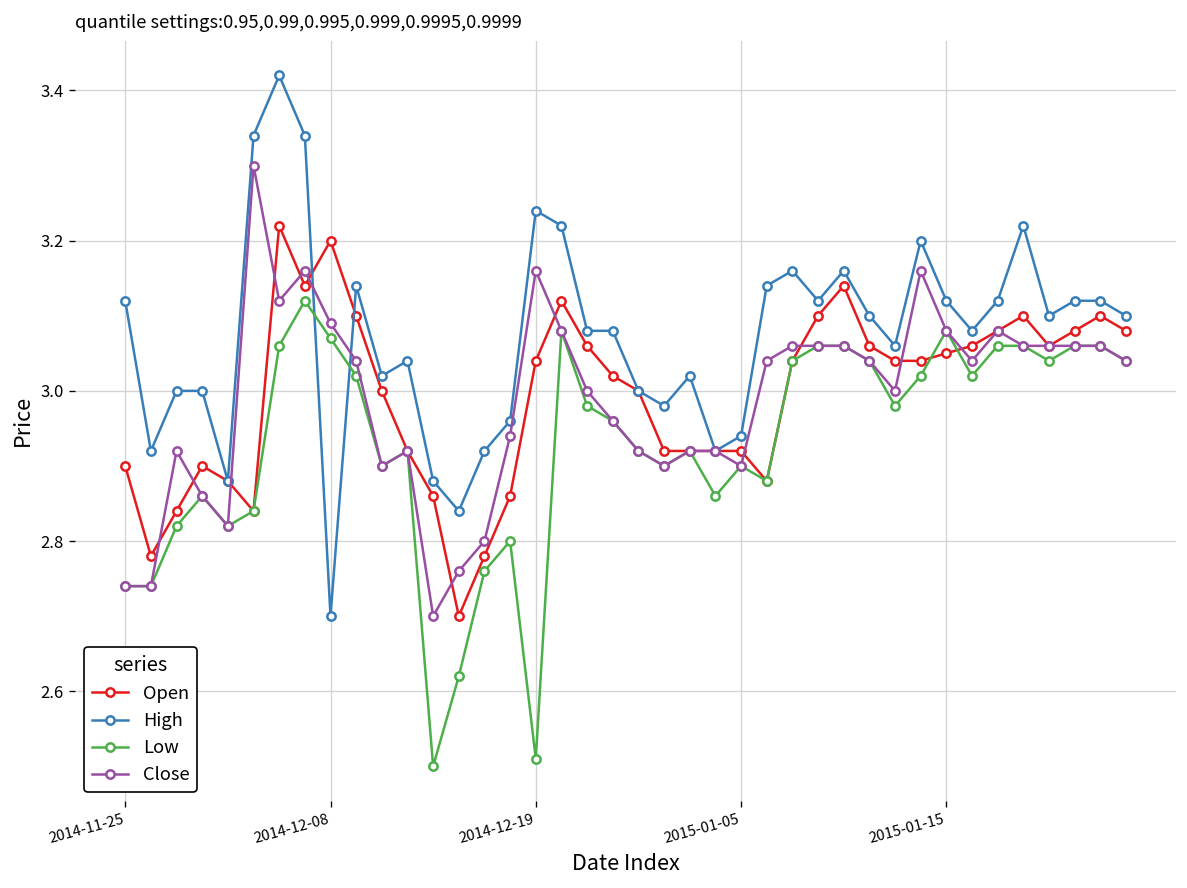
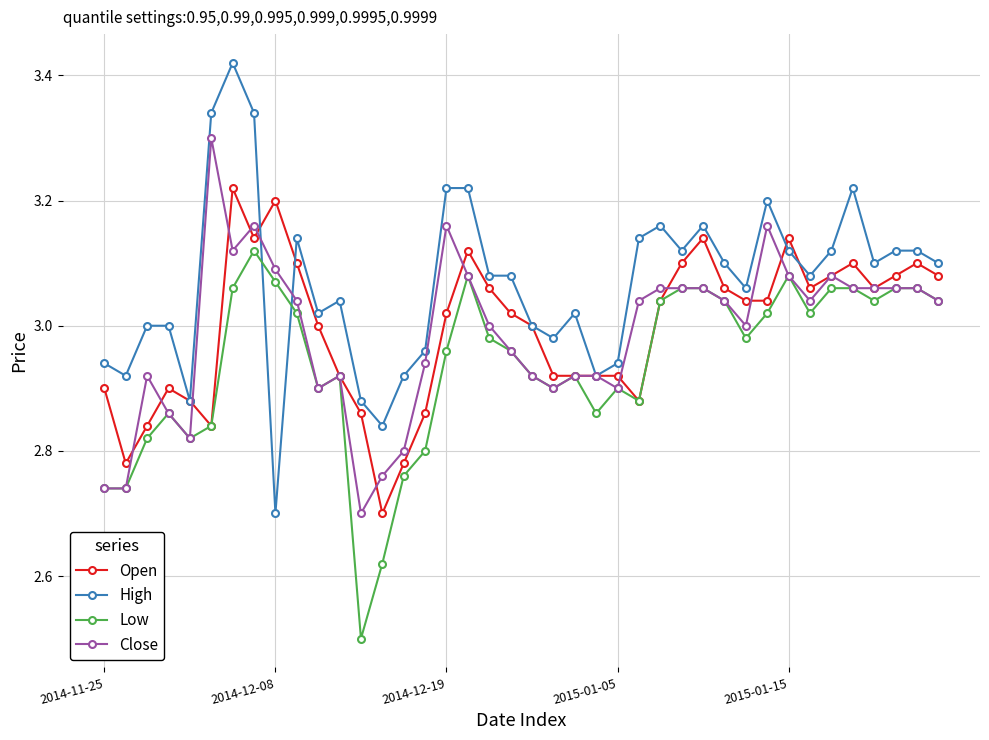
  {
    "Open": {
      "2014-11-25": 2.90,
      "2014-12-08": 3.20,
-     "2014-12-19": 3.04,
+     "2014-12-19": 3.02,
      "2015-01-05": 2.92,
-     "2015-01-15": 3.05
+     "2015-01-15": 3.14
    },
    "High": {
-     "2014-11-25": 3.12,
+     "2014-11-25": 2.94,
      "2014-12-08": 2.70,
-     "2014-12-19": 3.24,
+     "2014-12-19": 3.22,
      "2015-01-05": 2.94,
      "2015-01-15": 3.12
    },
    "Low": {
      "2014-12-08": 3.07,
-     "2014-12-19": 2.51
+     "2014-12-19": 2.96
    },
    "Close": {
      "2014-12-08": 3.09,
      "2014-12-19": 3.16
    }
  }
